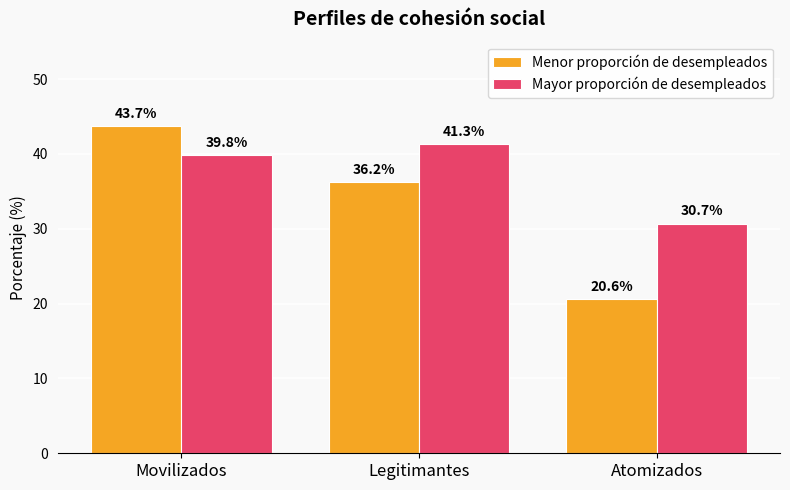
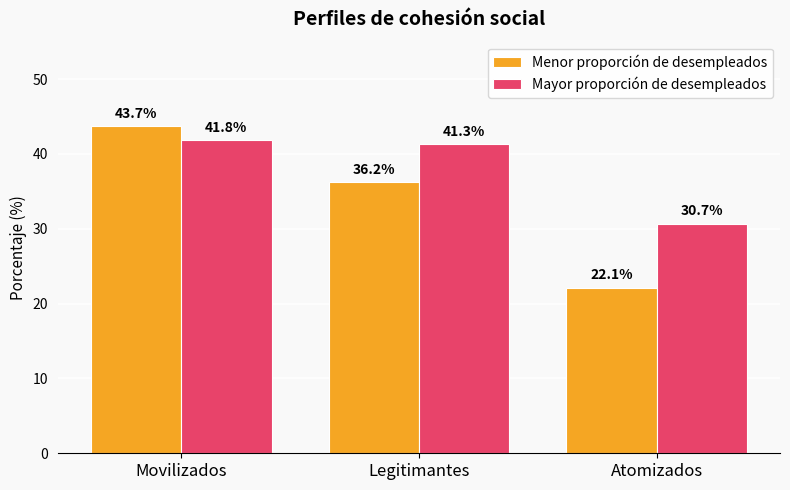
  {
    "Menor proporción de desempleados": {
      "Movilizados": "43.7%",
      "Legitimantes": "36.2%",
-     "Atomizados": "20.6%"
+     "Atomizados": "22.1%"
    },
    "Mayor proporción de desempleados": {
-     "Movilizados": "39.8%",
+     "Movilizados": "41.8%",
      "Legitimantes": "41.3%",
      "Atomizados": "30.7%"
    }
  }
